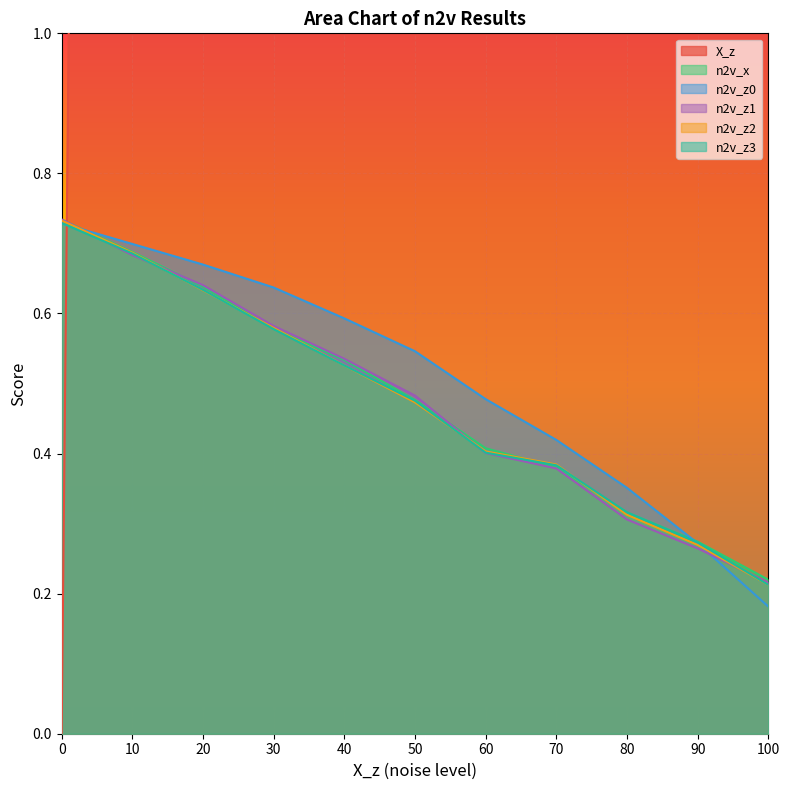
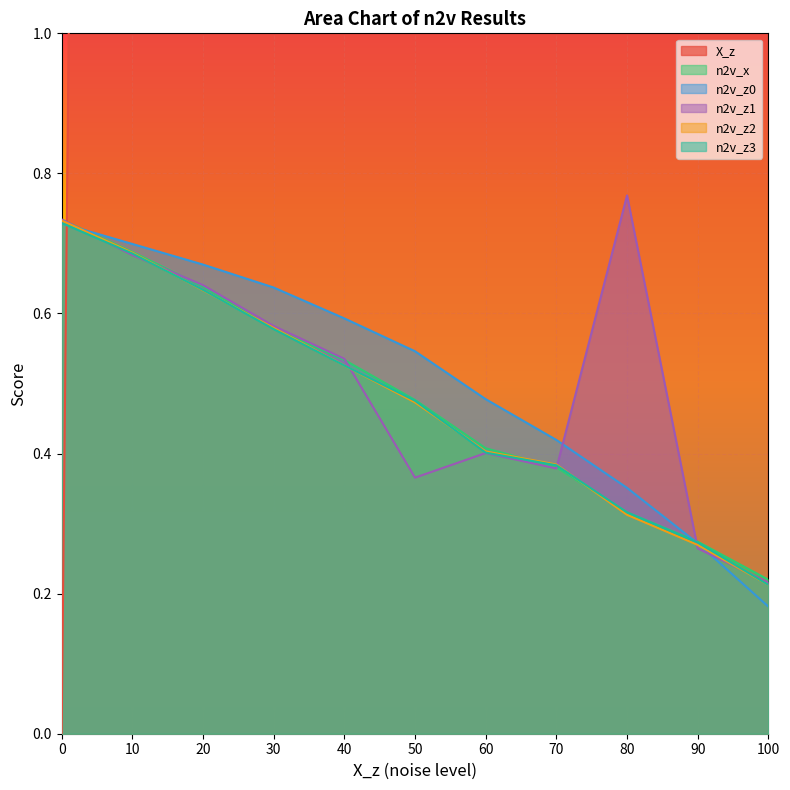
  {
    "X_z": {
      "0": 0.00
    },
    "n2v_z1": {
-     "50": 0.48,
-     "80": 0.31,
+     "50": 0.37,
+     "80": 0.77,
      "90": 0.26
    }
  }
